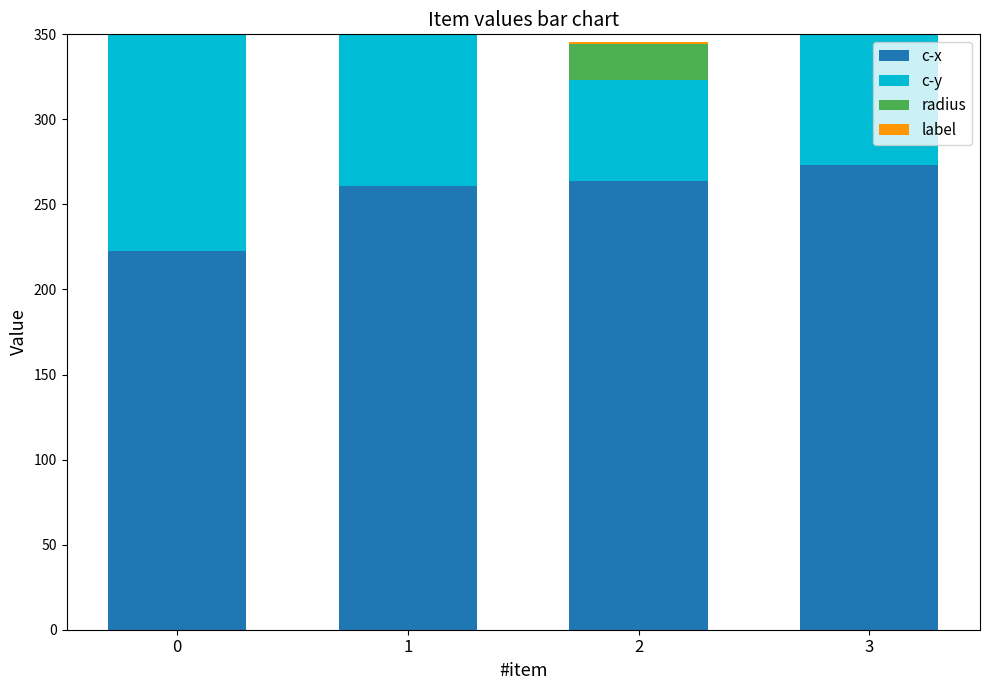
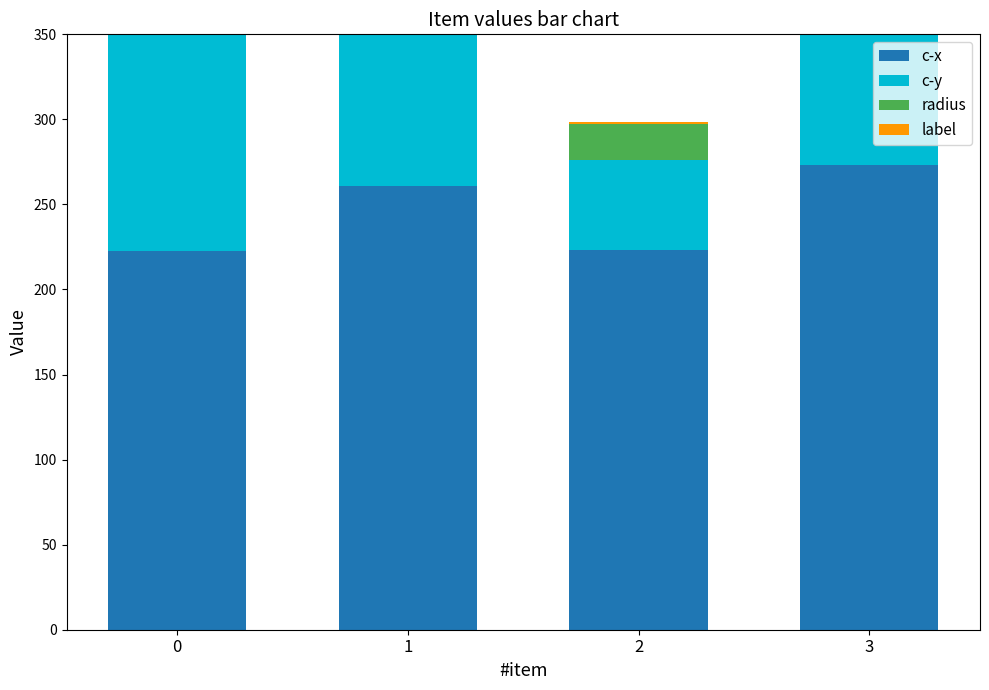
  {
    "c-x": {
      "0": 223,
      "1": 261,
-     "2": 264,
+     "2": 223,
      "3": 273
    },
    "c-y": {
-     "2": 59
+     "2": 53
    },
    "radius": {
      "2": 21
    }
  }
